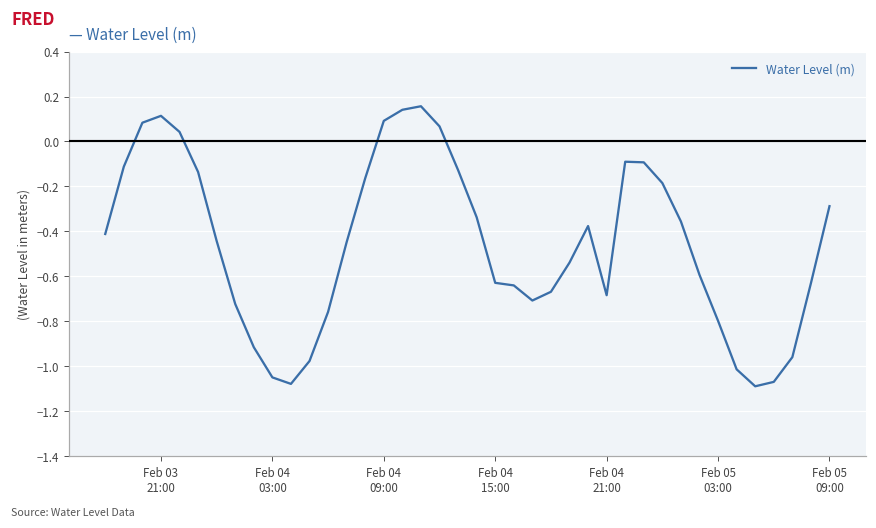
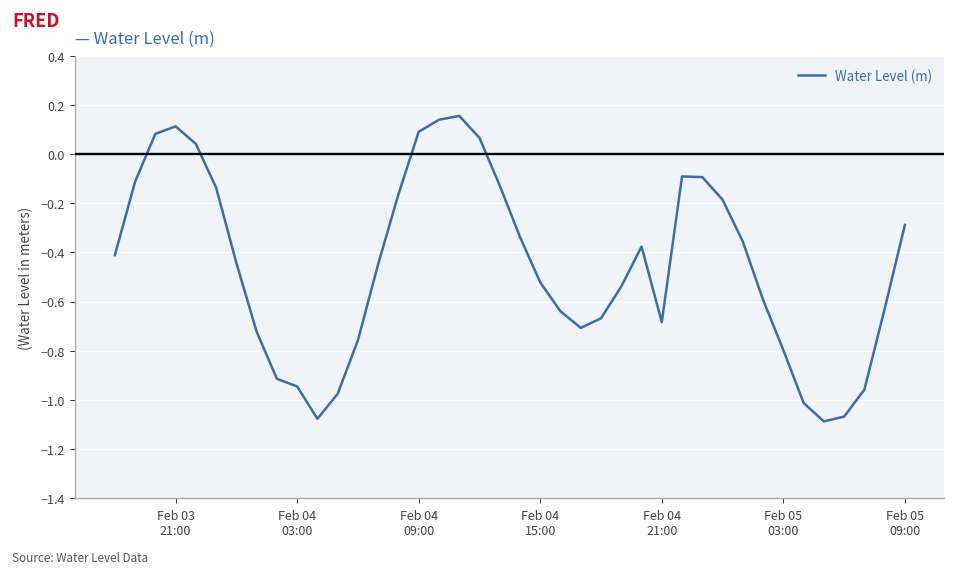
  {
    "Feb 03 21:00": 0.11,
-   "Feb 04 03:00": -1.05,
+   "Feb 04 03:00": -0.95,
    "Feb 04 09:00": 0.09,
-   "Feb 04 15:00": -0.63,
+   "Feb 04 15:00": -0.52,
    "Feb 04 21:00": -0.68,
    "Feb 05 03:00": -0.80,
    "Feb 05 09:00": -0.29
  }
